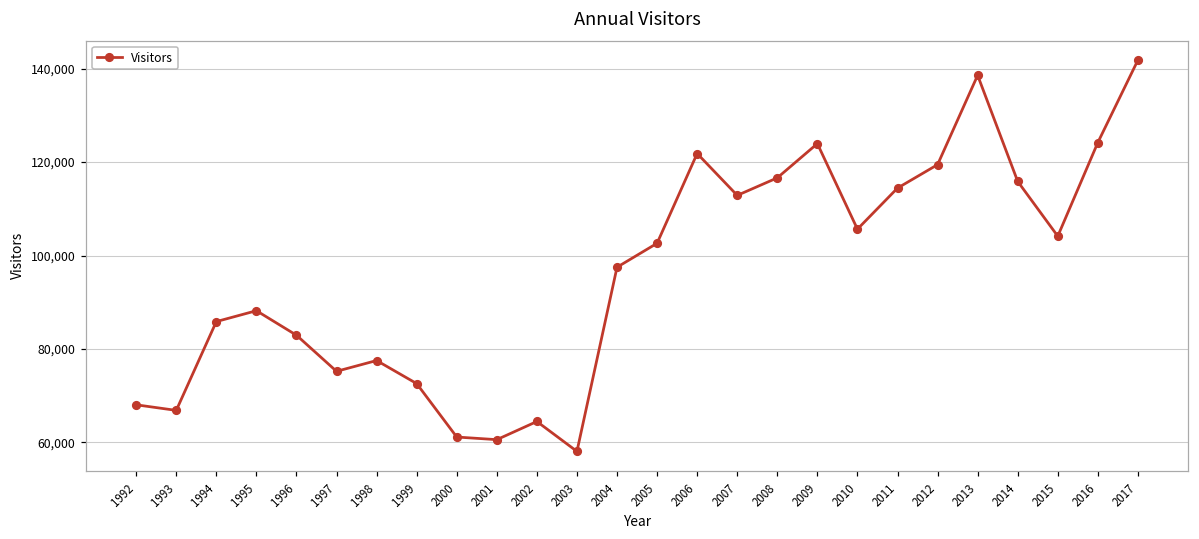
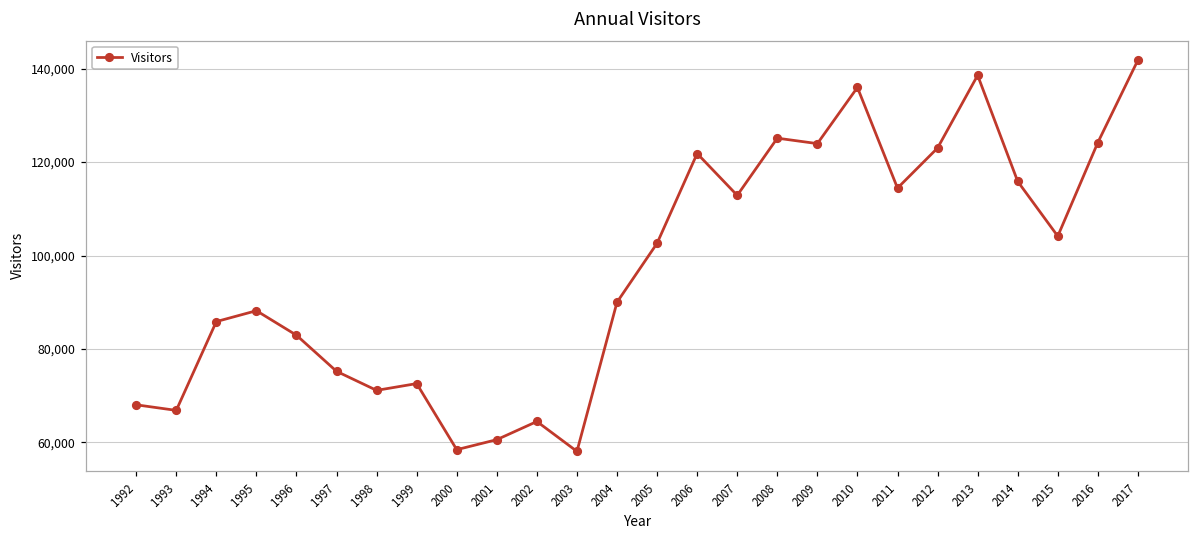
  {
    "1992": "68,000",
    "1993": "67,000",
    "1994": "86,000",
    "1995": "88,000",
    "1996": "83,000",
    "1997": "75,000",
-   "1998": "78,000",
+   "1998": "71,000",
    "1999": "73,000",
-   "2000": "61,000",
+   "2000": "58,000",
    "2001": "61,000",
    "2002": "64,000",
    "2003": "58,000",
-   "2004": "97,000",
+   "2004": "90,000",
    "2005": "103,000",
    "2006": "122,000",
    "2007": "113,000",
-   "2008": "117,000",
+   "2008": "125,000",
    "2009": "124,000",
-   "2010": "106,000",
+   "2010": "136,000",
    "2011": "114,000",
-   "2012": "119,000",
+   "2012": "123,000",
    "2013": "139,000",
    "2014": "116,000",
    "2015": "104,000",
    "2016": "124,000",
    "2017": "142,000"
  }
